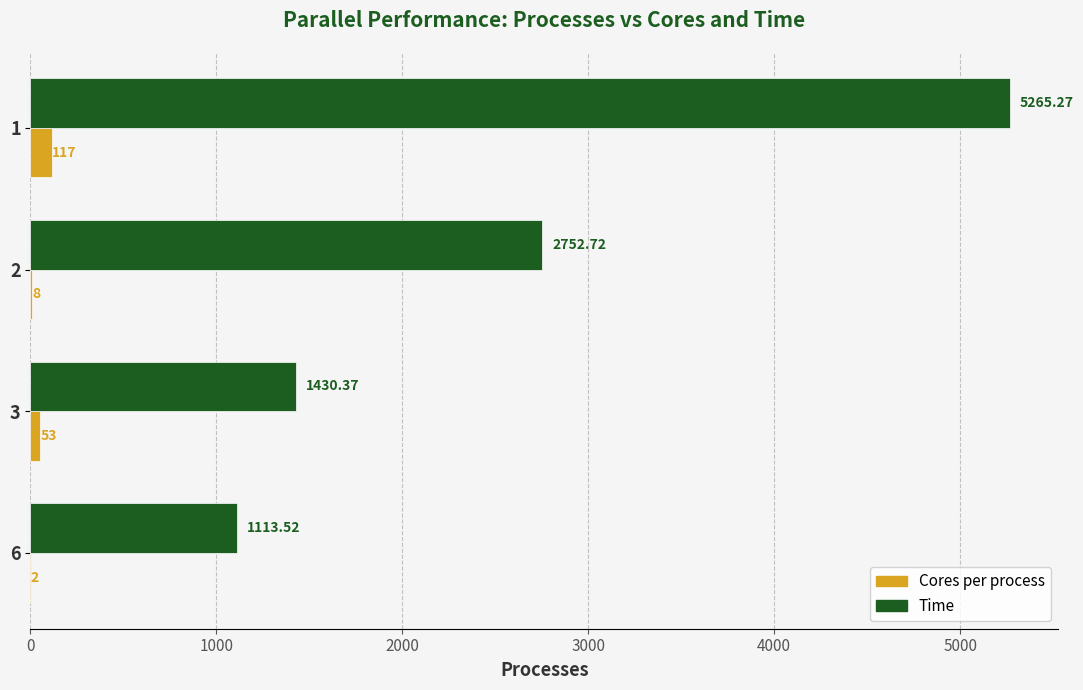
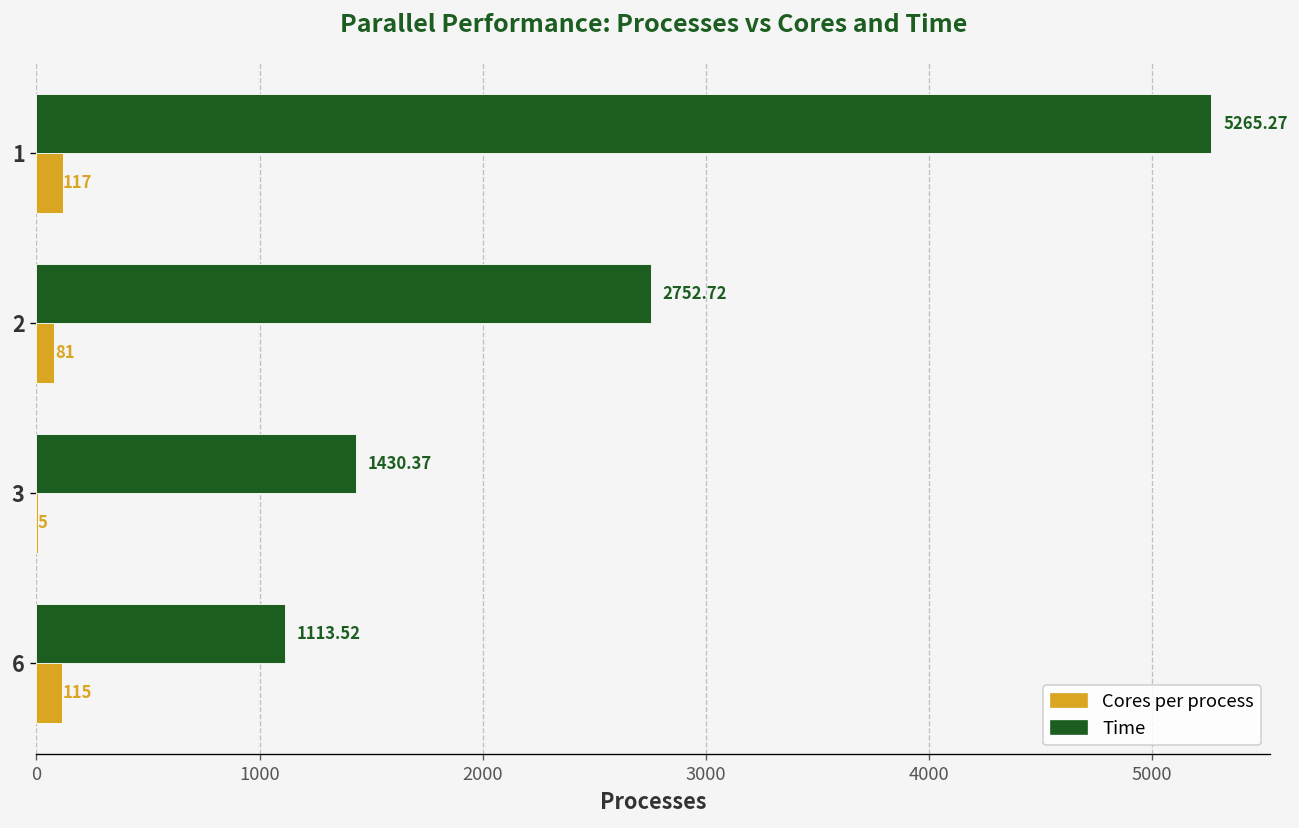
  {
    "Cores per process": {
      "1": 117,
-     "2": 8,
-     "3": 53,
-     "6": 2
+     "2": 81,
+     "3": 5,
+     "6": 115
    },
    "Time": {
      "1": 5265.27,
      "2": 2752.72,
      "3": 1430.37,
      "6": 1113.52
    }
  }
